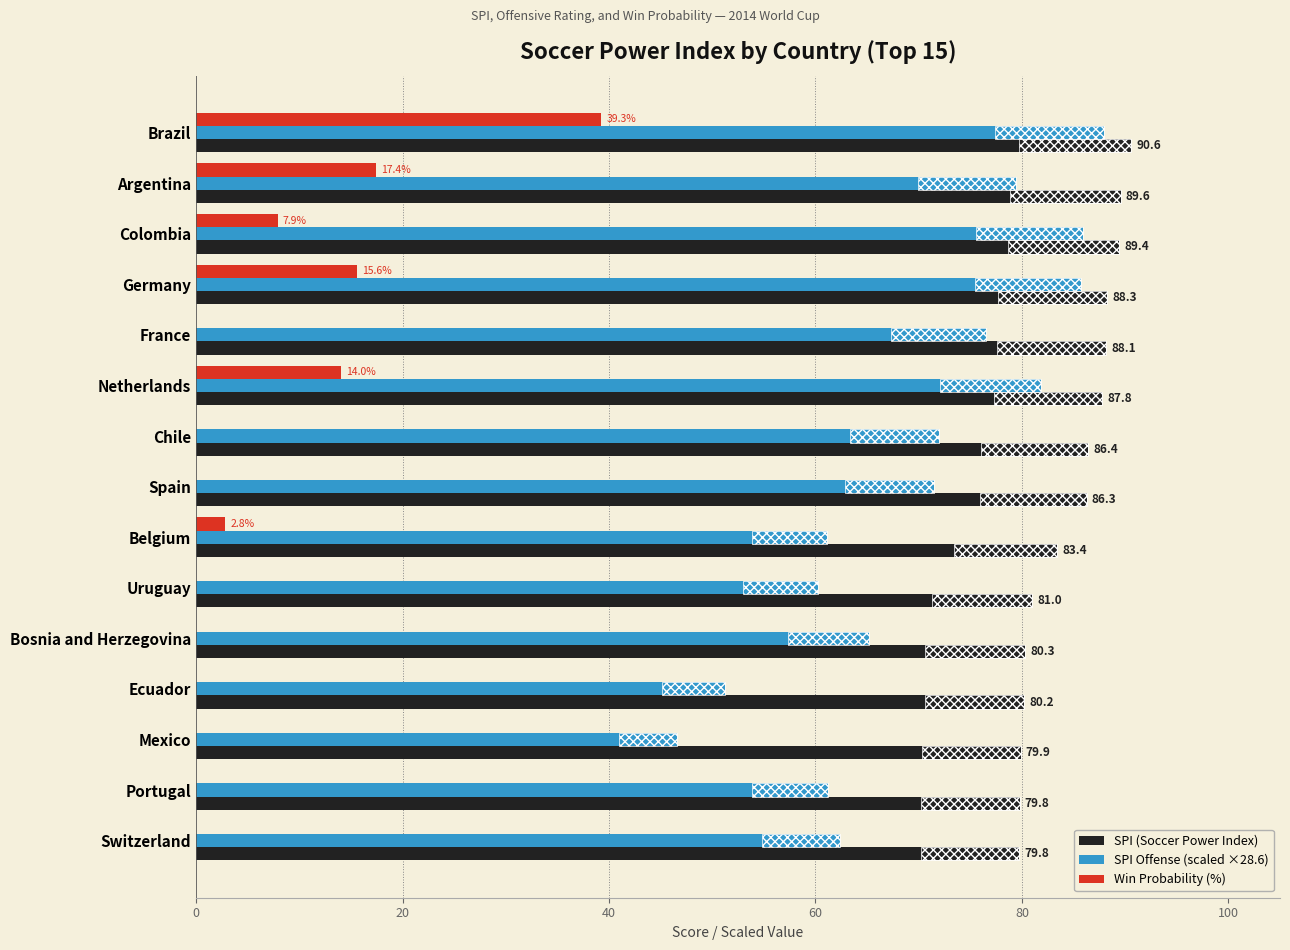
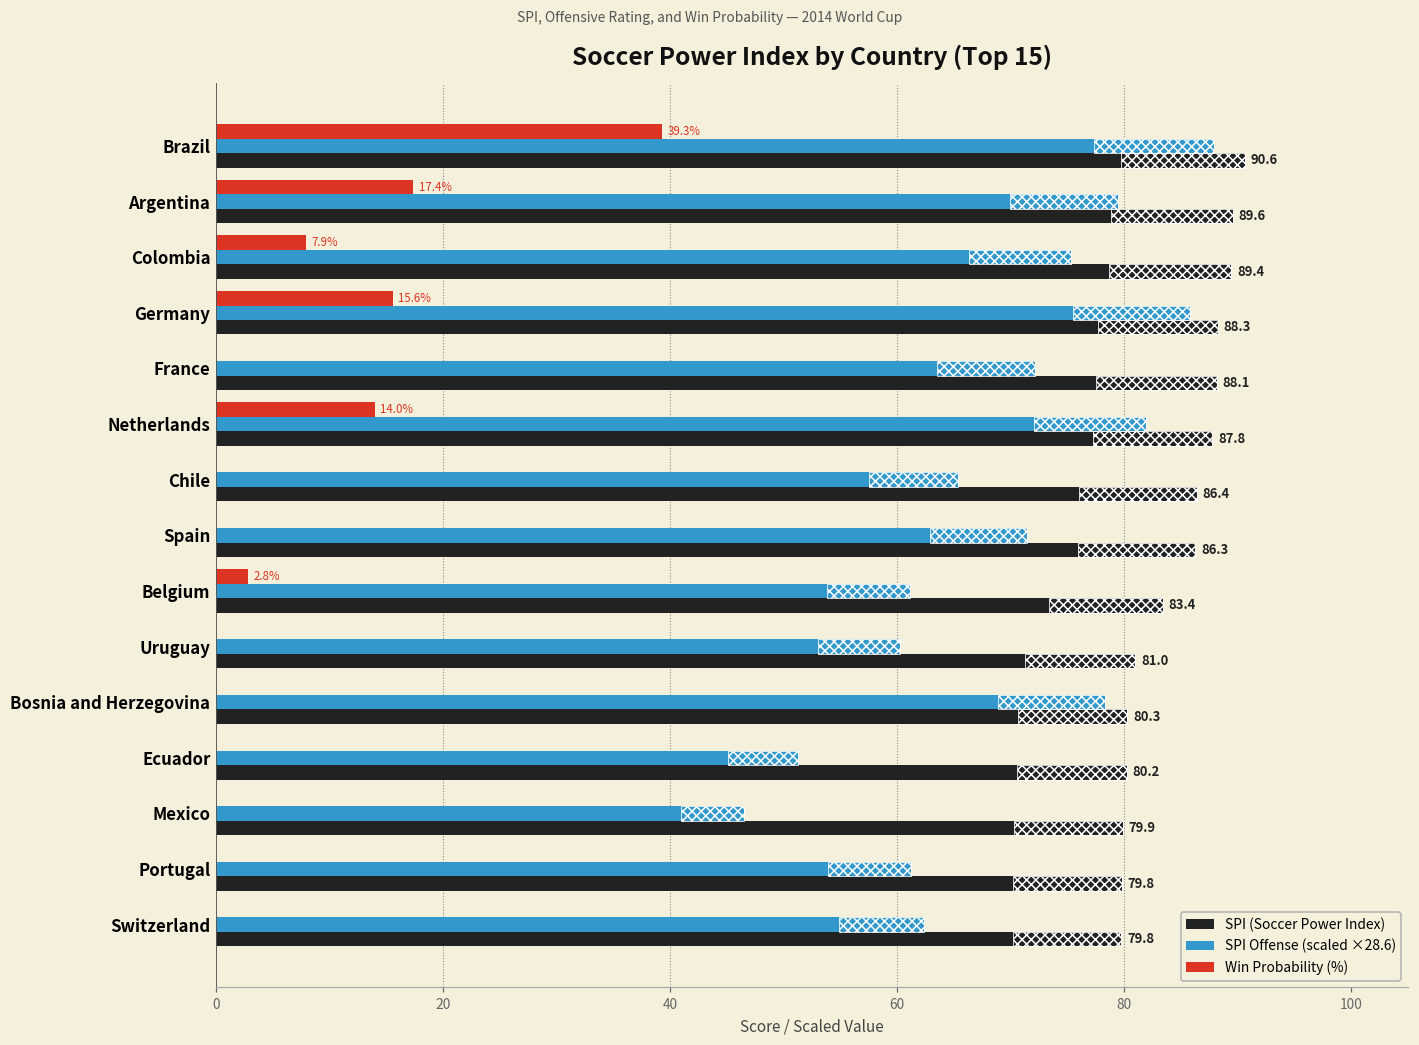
  {
    "SPI Offense (scaled ×28.6)": {
      "Brazil": "87.9",
      "Argentina": "79.5",
-     "Colombia": "85.9",
+     "Colombia": "75.4",
      "Germany": "85.8",
-     "France": "76.5",
+     "France": "72.2",
      "Netherlands": "81.9",
-     "Chile": "72.0",
+     "Chile": "65.3",
      "Spain": "71.5",
      "Belgium": "61.2",
      "Uruguay": "60.2",
-     "Bosnia and Herzegovina": "65.2",
+     "Bosnia and Herzegovina": "78.3",
      "Ecuador": "51.3",
      "Mexico": "46.5",
      "Portugal": "61.2",
      "Switzerland": "62.3"
    },
    "Win Probability (%)": {
      "Brazil": "39.3%",
      "Argentina": "17.4%",
      "Colombia": "7.9%",
      "Germany": "15.6%",
      "Netherlands": "14.0%",
      "Belgium": "2.8%"
    }
  }
